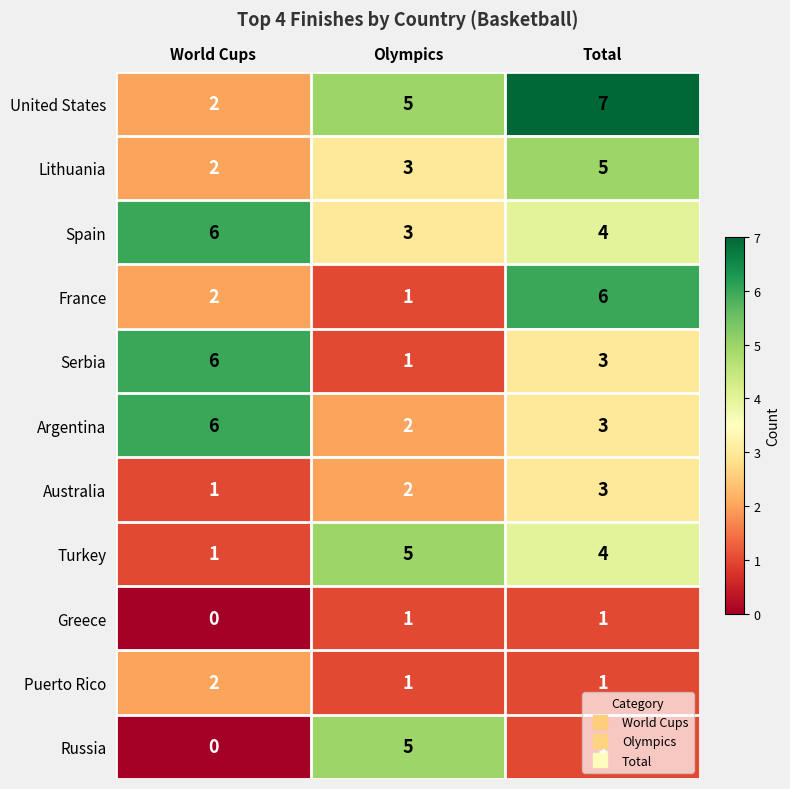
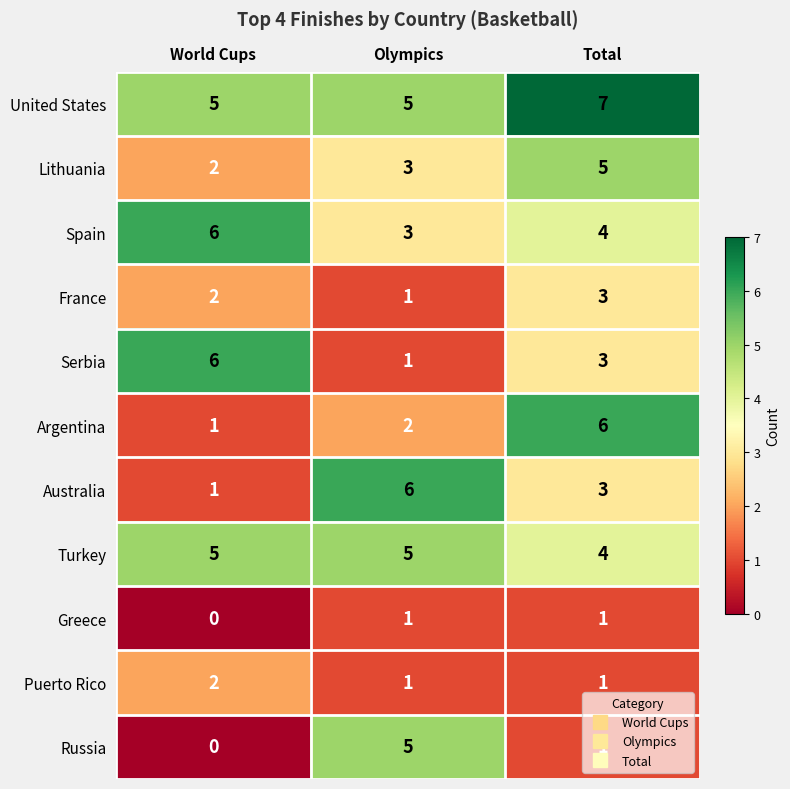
  {
    "United States": {
-     "World Cups": 2,
+     "World Cups": 5,
      "Olympics": 5,
      "Total": 7
    },
    "Lithuania": {
      "World Cups": 2,
      "Olympics": 3,
      "Total": 5
    },
    "Spain": {
      "World Cups": 6,
      "Olympics": 3,
      "Total": 4
    },
    "France": {
      "World Cups": 2,
      "Olympics": 1,
-     "Total": 6
+     "Total": 3
    },
    "Serbia": {
      "World Cups": 6,
      "Olympics": 1,
      "Total": 3
    },
    "Argentina": {
-     "World Cups": 6,
+     "World Cups": 1,
      "Olympics": 2,
-     "Total": 3
+     "Total": 6
    },
    "Australia": {
      "World Cups": 1,
-     "Olympics": 2,
+     "Olympics": 6,
      "Total": 3
    },
    "Turkey": {
-     "World Cups": 1,
+     "World Cups": 5,
      "Olympics": 5,
      "Total": 4
    },
    "Greece": {
      "World Cups": 0,
      "Olympics": 1,
      "Total": 1
    },
    "Puerto Rico": {
      "World Cups": 2,
      "Olympics": 1,
      "Total": 1
    },
    "Russia": {
      "World Cups": 0,
      "Olympics": 5
    }
  }
